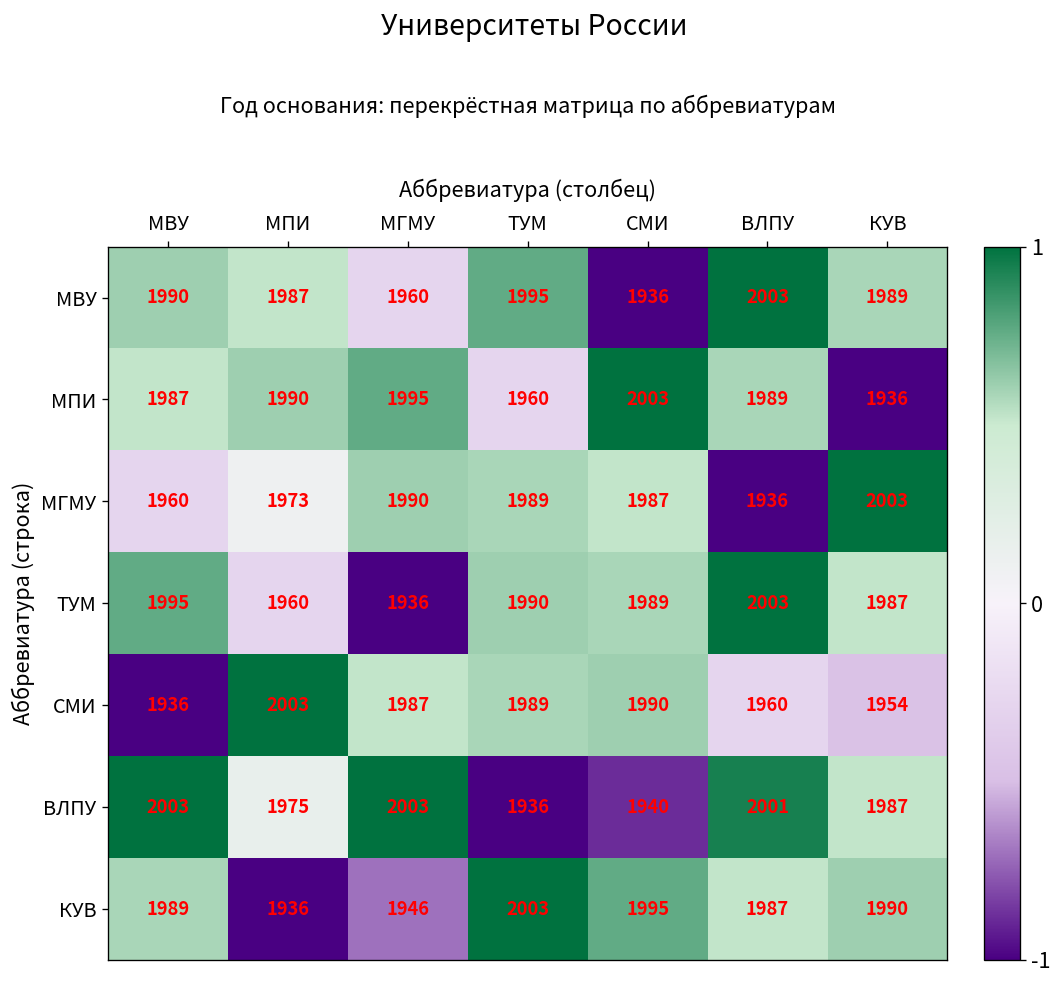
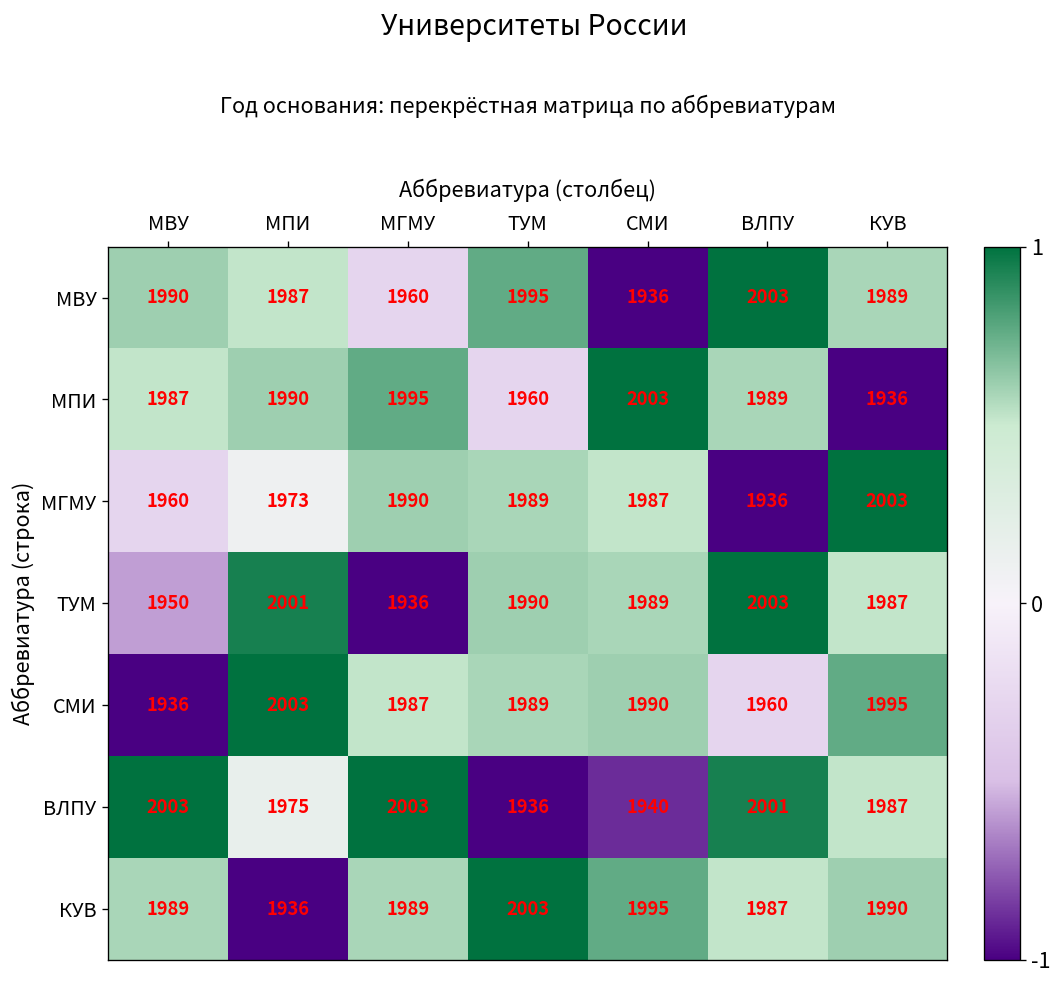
  {
    "МВУ": {
      "МВУ": 1990,
      "МПИ": 1987,
      "МГМУ": 1960,
      "ТУМ": 1995,
      "СМИ": 1936,
      "ВЛПУ": 2003,
      "КУВ": 1989
    },
    "МПИ": {
      "МВУ": 1987,
      "МПИ": 1990,
      "МГМУ": 1995,
      "ТУМ": 1960,
      "СМИ": 2003,
      "ВЛПУ": 1989,
      "КУВ": 1936
    },
    "МГМУ": {
      "МВУ": 1960,
      "МПИ": 1973,
      "МГМУ": 1990,
      "ТУМ": 1989,
      "СМИ": 1987,
      "ВЛПУ": 1936,
      "КУВ": 2003
    },
    "ТУМ": {
-     "МВУ": 1995,
-     "МПИ": 1960,
+     "МВУ": 1950,
+     "МПИ": 2001,
      "МГМУ": 1936,
      "ТУМ": 1990,
      "СМИ": 1989,
      "ВЛПУ": 2003,
      "КУВ": 1987
    },
    "СМИ": {
      "МВУ": 1936,
      "МПИ": 2003,
      "МГМУ": 1987,
      "ТУМ": 1989,
      "СМИ": 1990,
      "ВЛПУ": 1960,
-     "КУВ": 1954
+     "КУВ": 1995
    },
    "ВЛПУ": {
      "МВУ": 2003,
      "МПИ": 1975,
      "МГМУ": 2003,
      "ТУМ": 1936,
      "СМИ": 1940,
      "ВЛПУ": 2001,
      "КУВ": 1987
    },
    "КУВ": {
      "МВУ": 1989,
      "МПИ": 1936,
-     "МГМУ": 1946,
+     "МГМУ": 1989,
      "ТУМ": 2003,
      "СМИ": 1995,
      "ВЛПУ": 1987,
      "КУВ": 1990
    }
  }
